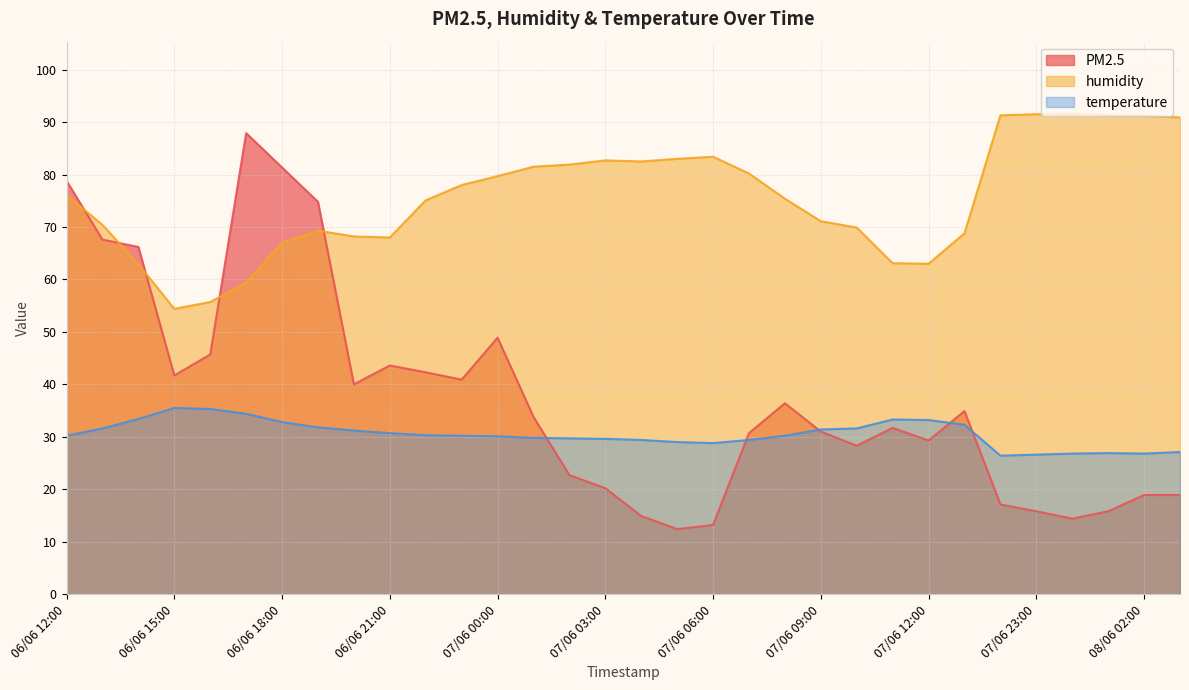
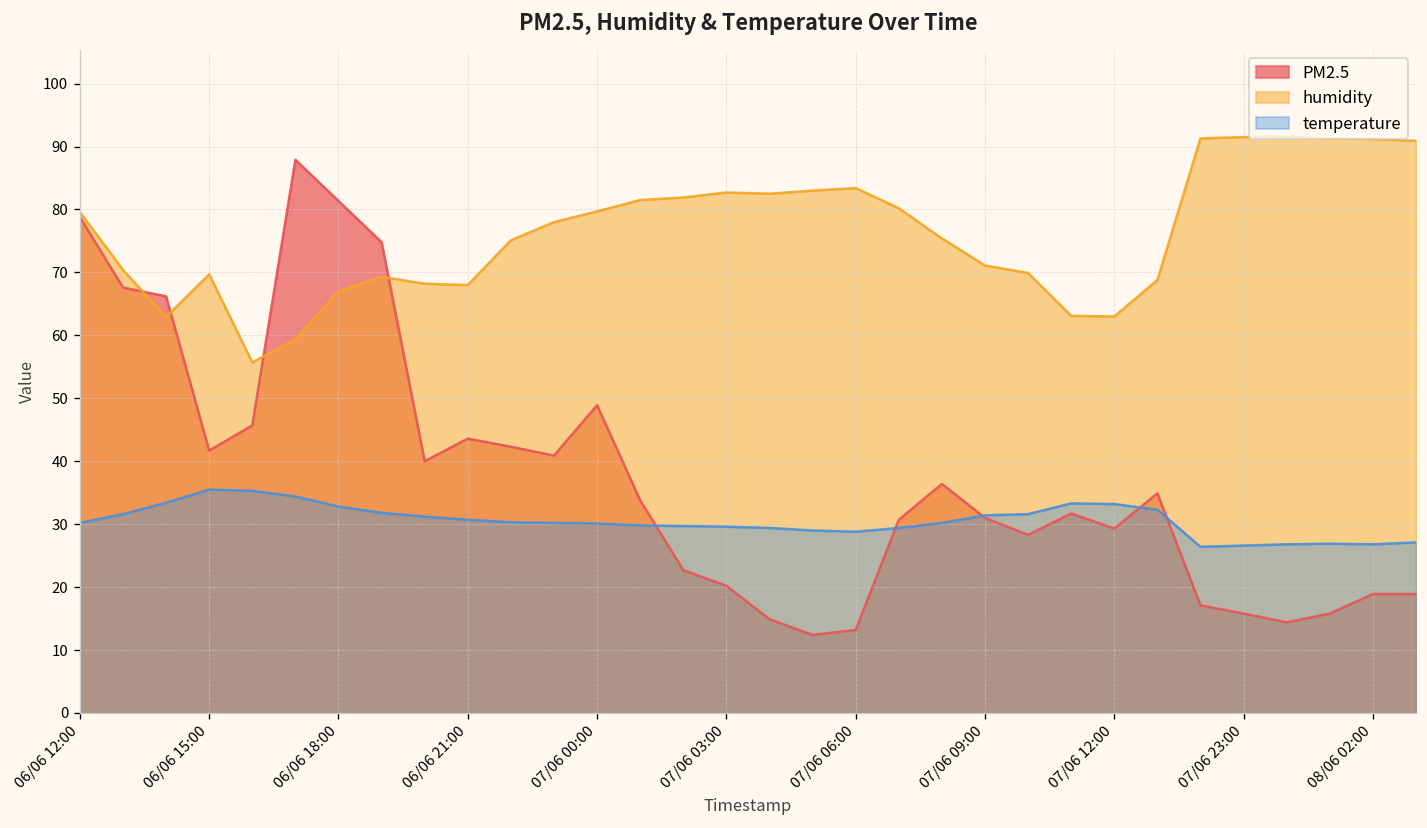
  {
    "PM2.5": {
      "06/06 12:00": 79,
      "06/06 15:00": 42,
      "06/06 18:00": 81,
      "06/06 21:00": 44,
      "07/06 00:00": 49,
      "07/06 03:00": 20,
      "07/06 06:00": 13,
      "07/06 12:00": 29,
      "07/06 23:00": 16,
      "08/06 02:00": 19
    },
    "humidity": {
-     "06/06 12:00": 76,
-     "06/06 15:00": 54,
+     "06/06 12:00": 80,
+     "06/06 15:00": 70,
      "06/06 18:00": 67,
      "06/06 21:00": 68,
      "07/06 00:00": 80,
      "07/06 03:00": 83,
      "07/06 06:00": 83,
      "07/06 09:00": 71,
      "07/06 12:00": 63,
      "07/06 23:00": 92,
      "08/06 02:00": 91
    },
    "temperature": {
      "06/06 12:00": 30,
      "06/06 15:00": 36,
      "06/06 18:00": 33,
      "06/06 21:00": 31,
      "07/06 00:00": 30,
      "07/06 03:00": 30,
      "07/06 06:00": 29,
      "07/06 12:00": 33,
      "07/06 23:00": 27,
      "08/06 02:00": 27
    }
  }
